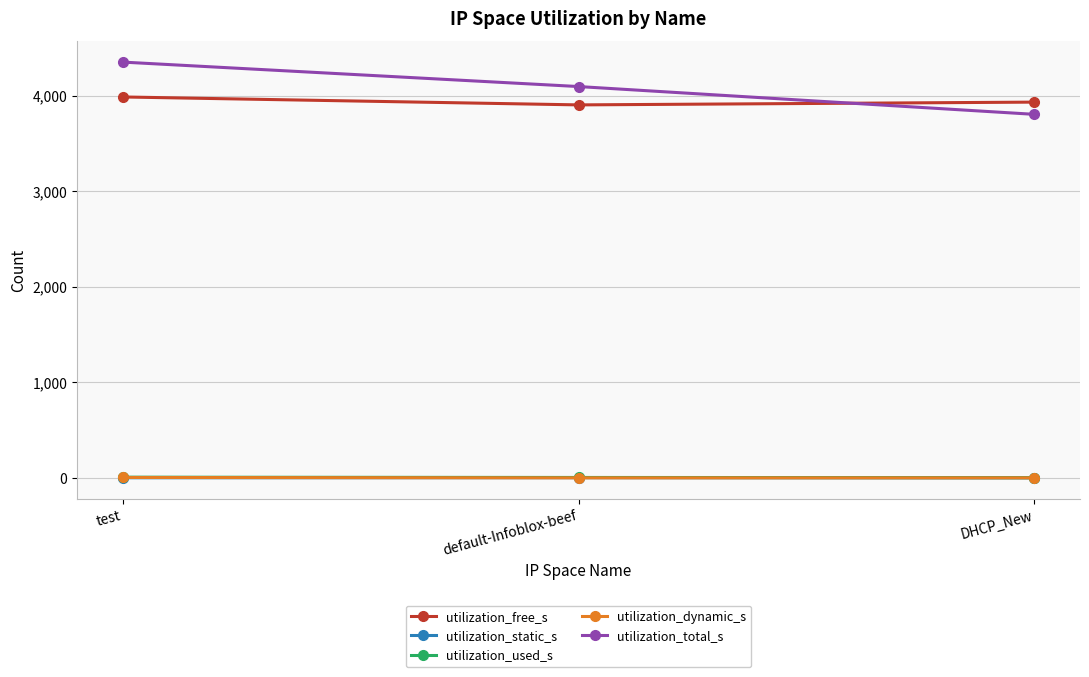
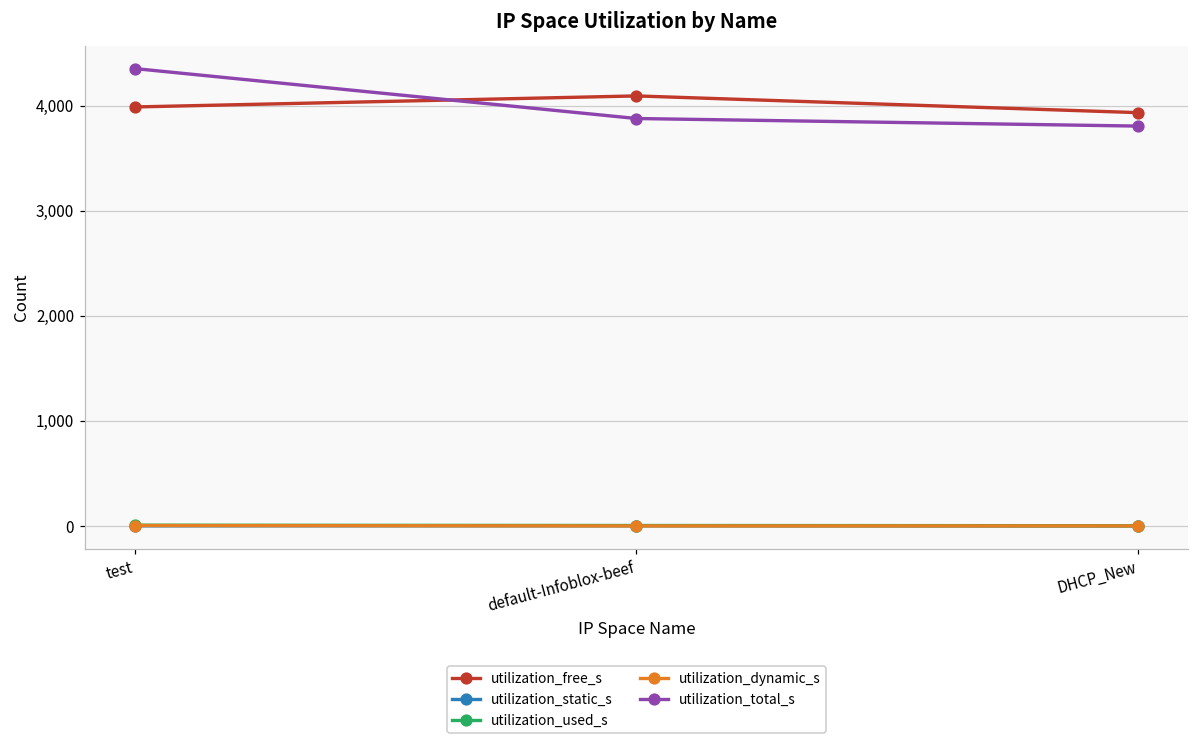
  {
    "utilization_free_s": {
      "test": "4,000",
-     "default-Infoblox-beef": "3,900",
+     "default-Infoblox-beef": "4,100",
      "DHCP_New": "3,900"
    },
    "utilization_dynamic_s": {
      "test": "0",
      "default-Infoblox-beef": "0",
      "DHCP_New": "0"
    },
    "utilization_total_s": {
      "test": "4,400",
-     "default-Infoblox-beef": "4,100",
+     "default-Infoblox-beef": "3,900",
      "DHCP_New": "3,800"
    }
  }
